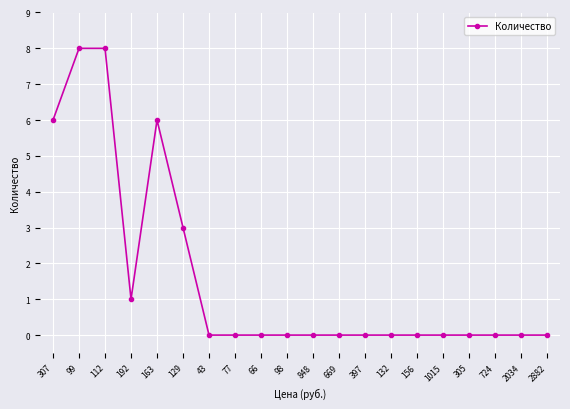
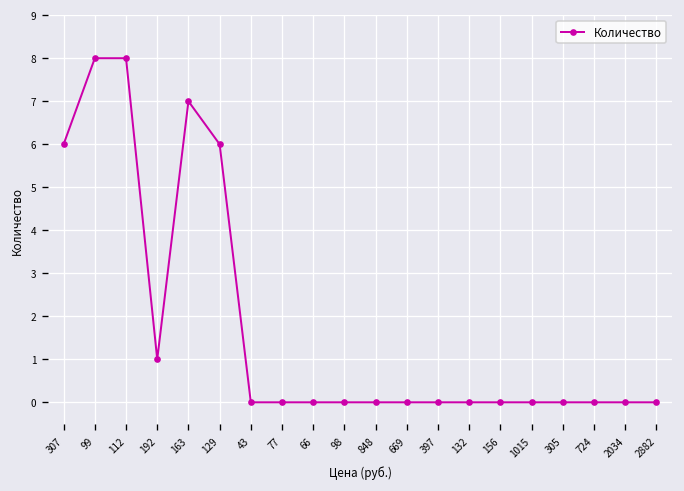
  {
    "307": 6,
    "99": 8,
    "112": 8,
    "192": 1,
-   "163": 6,
-   "129": 3,
+   "163": 7,
+   "129": 6,
    "43": 0,
    "77": 0,
    "66": 0,
    "98": 0,
    "848": 0,
    "669": 0,
    "397": 0,
    "132": 0,
    "156": 0,
    "1015": 0,
    "305": 0,
    "724": 0,
    "2034": 0,
    "2882": 0
  }
